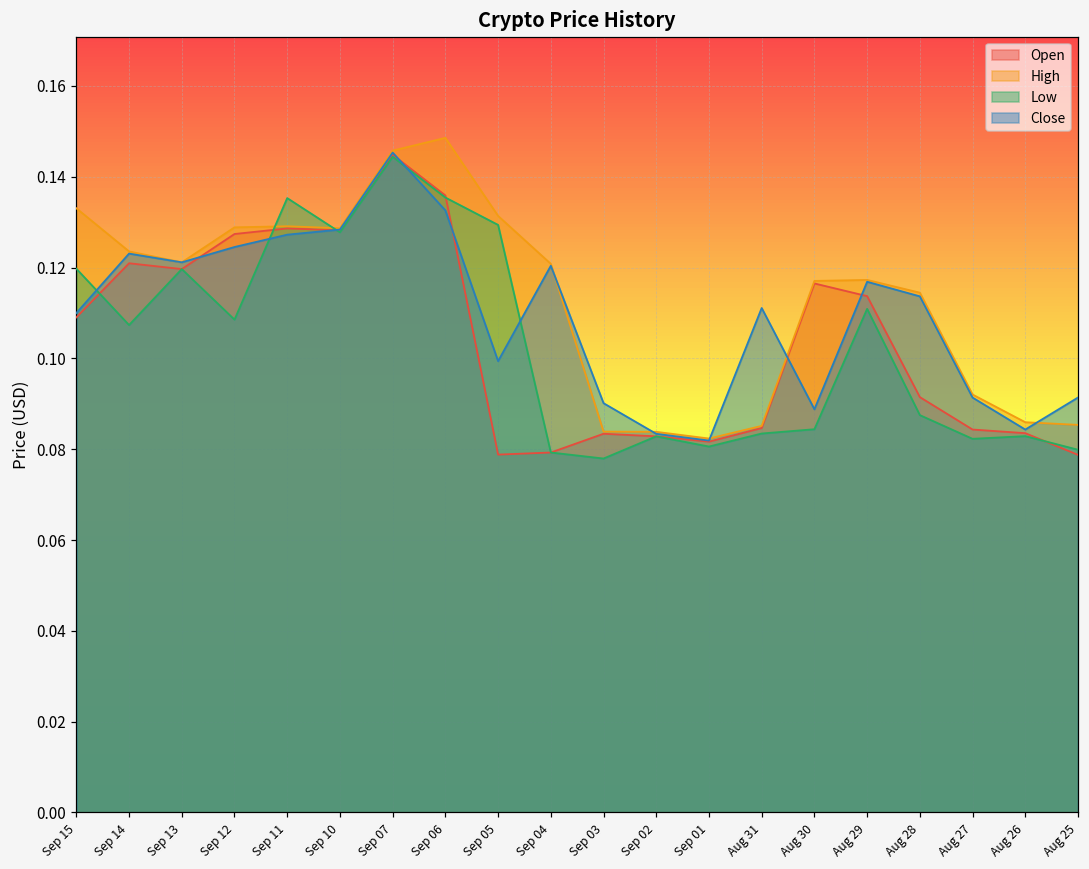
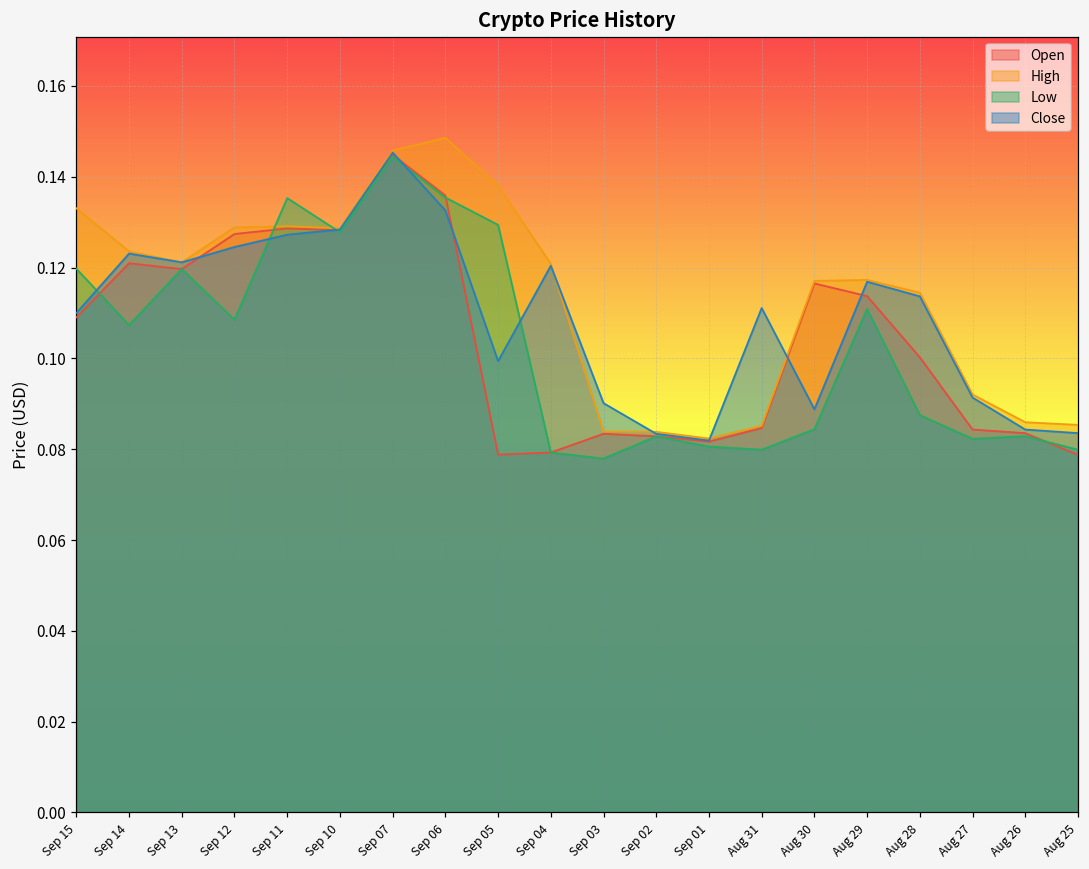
  {
    "Open": {
      "Sep 15": 0.109,
      "Sep 14": 0.121,
      "Sep 12": 0.127,
      "Sep 05": 0.079,
      "Aug 29": 0.114,
-     "Aug 28": 0.091,
+     "Aug 28": 0.100,
      "Aug 27": 0.084,
      "Aug 26": 0.084,
      "Aug 25": 0.079
    },
    "High": {
      "Sep 15": 0.133,
      "Sep 12": 0.129,
      "Sep 06": 0.149,
-     "Sep 05": 0.131,
+     "Sep 05": 0.138,
      "Aug 28": 0.114,
      "Aug 27": 0.092,
      "Aug 26": 0.086,
      "Aug 25": 0.085
    },
    "Low": {
      "Sep 15": 0.120,
      "Sep 14": 0.107,
      "Sep 12": 0.109,
      "Sep 11": 0.135,
      "Sep 05": 0.129,
      "Sep 03": 0.078,
      "Sep 01": 0.081,
-     "Aug 31": 0.083,
+     "Aug 31": 0.080,
      "Aug 30": 0.084,
      "Aug 29": 0.111,
      "Aug 28": 0.088,
      "Aug 27": 0.082,
      "Aug 26": 0.083,
      "Aug 25": 0.080
    },
    "Close": {
      "Sep 15": 0.110,
      "Sep 12": 0.125,
      "Sep 11": 0.127,
      "Sep 06": 0.133,
      "Sep 05": 0.099,
      "Sep 03": 0.090,
      "Aug 31": 0.111,
      "Aug 30": 0.089,
      "Aug 28": 0.114,
      "Aug 27": 0.091,
      "Aug 26": 0.084,
-     "Aug 25": 0.091
+     "Aug 25": 0.084
    }
  }
